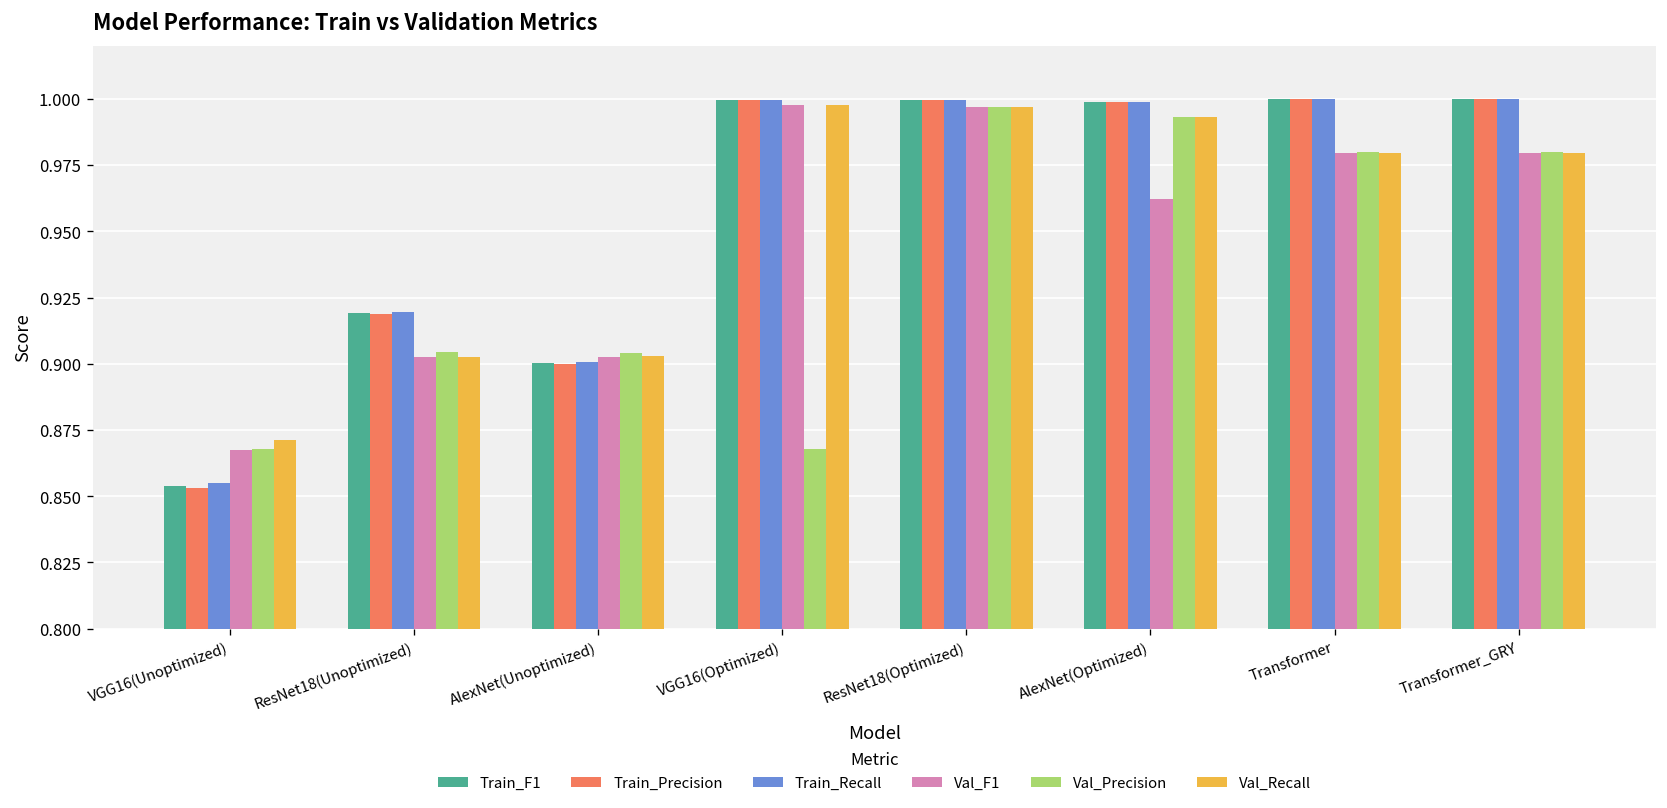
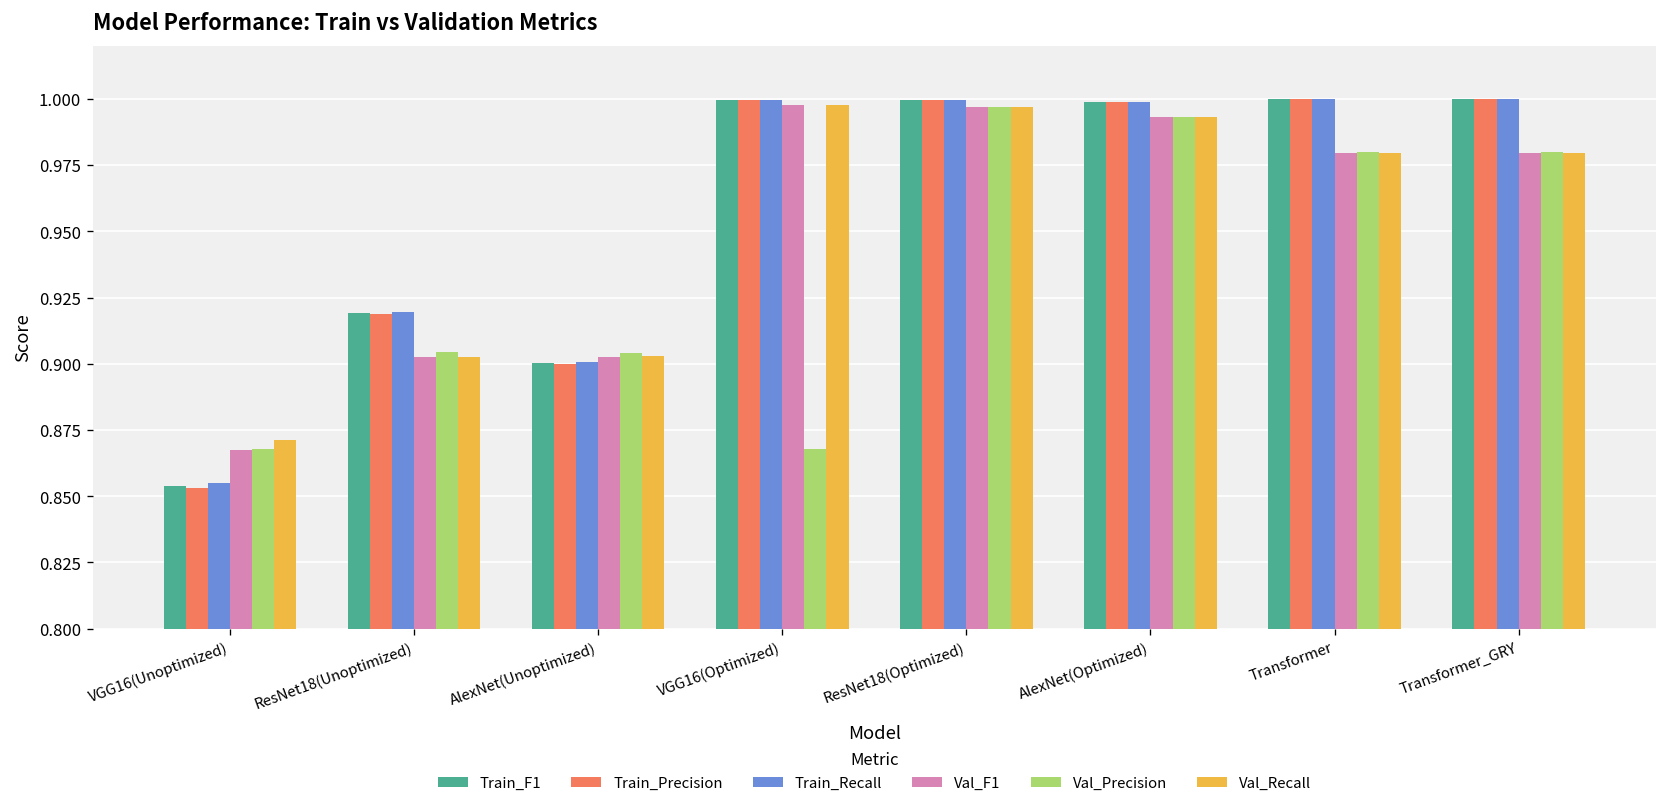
  {
    "Train_F1": {
      "VGG16(Unoptimized)": 0.854,
      "ResNet18(Unoptimized)": 0.919,
      "AlexNet(Unoptimized)": 0.900,
      "VGG16(Optimized)": 1.000,
      "ResNet18(Optimized)": 1.000,
      "AlexNet(Optimized)": 0.999,
      "Transformer": 1.000,
      "Transformer_GRY": 1.000
    },
    "Train_Precision": {
      "VGG16(Unoptimized)": 0.853,
      "ResNet18(Unoptimized)": 0.919,
      "AlexNet(Unoptimized)": 0.900,
      "VGG16(Optimized)": 1.000,
      "ResNet18(Optimized)": 1.000,
      "AlexNet(Optimized)": 0.999,
      "Transformer": 1.000,
      "Transformer_GRY": 1.000
    },
    "Train_Recall": {
      "VGG16(Unoptimized)": 0.855,
      "ResNet18(Unoptimized)": 0.920,
      "AlexNet(Unoptimized)": 0.901,
      "VGG16(Optimized)": 1.000,
      "ResNet18(Optimized)": 1.000,
      "AlexNet(Optimized)": 0.999,
      "Transformer": 1.000,
      "Transformer_GRY": 1.000
    },
    "Val_F1": {
      "VGG16(Unoptimized)": 0.868,
      "ResNet18(Unoptimized)": 0.902,
      "AlexNet(Unoptimized)": 0.903,
      "VGG16(Optimized)": 0.998,
      "ResNet18(Optimized)": 0.997,
-     "AlexNet(Optimized)": 0.962,
+     "AlexNet(Optimized)": 0.993,
      "Transformer": 0.979,
      "Transformer_GRY": 0.979
    },
    "Val_Precision": {
      "VGG16(Unoptimized)": 0.868,
      "ResNet18(Unoptimized)": 0.904,
      "AlexNet(Unoptimized)": 0.904,
      "VGG16(Optimized)": 0.868,
      "ResNet18(Optimized)": 0.997,
      "AlexNet(Optimized)": 0.993,
      "Transformer": 0.980,
      "Transformer_GRY": 0.980
    },
    "Val_Recall": {
      "VGG16(Unoptimized)": 0.871,
      "ResNet18(Unoptimized)": 0.902,
      "AlexNet(Unoptimized)": 0.903,
      "VGG16(Optimized)": 0.998,
      "ResNet18(Optimized)": 0.997,
      "AlexNet(Optimized)": 0.993,
      "Transformer": 0.979,
      "Transformer_GRY": 0.979
    }
  }
